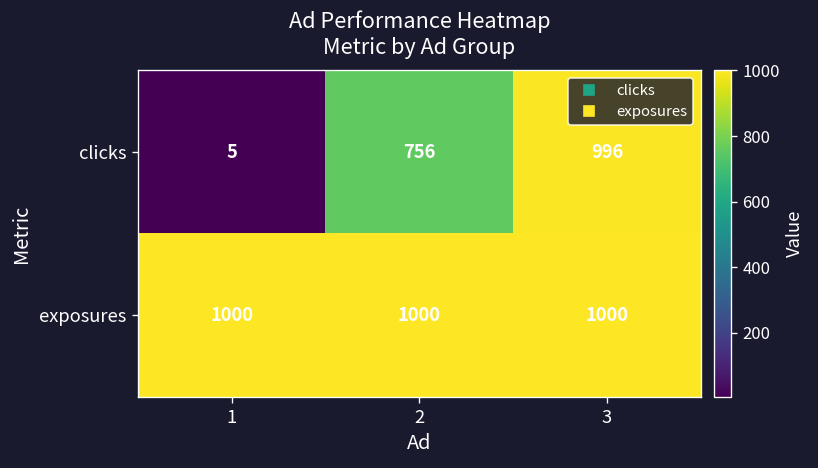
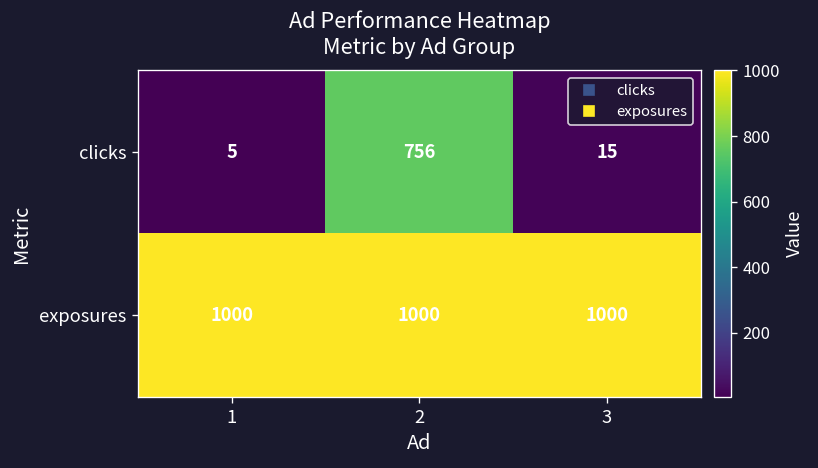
  {
    "clicks": {
      "1": 5,
      "2": 756,
-     "3": 996
+     "3": 15
    },
    "exposures": {
      "1": 1000,
      "2": 1000,
      "3": 1000
    }
  }
